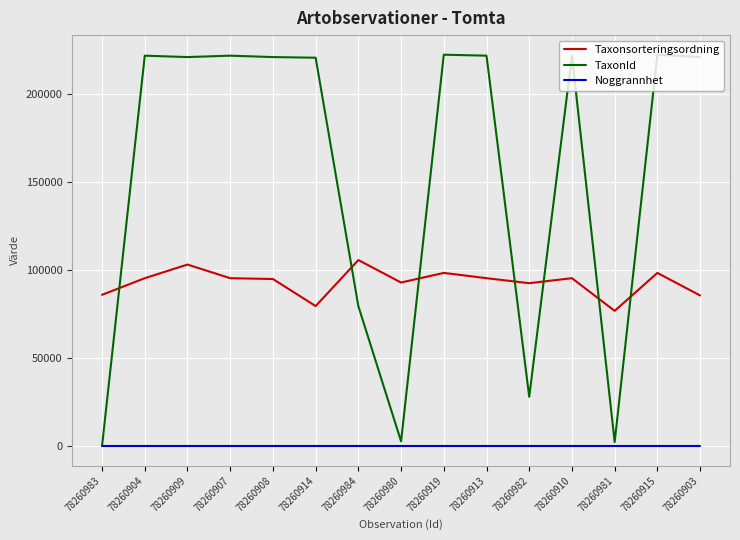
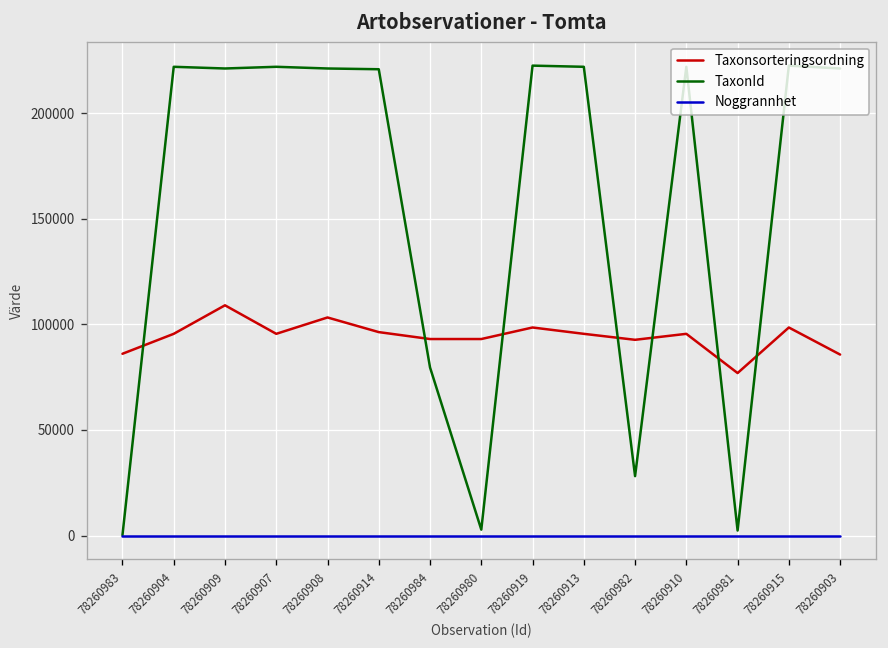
  {
    "Taxonsorteringsordning": {
      "78260983": 86000,
      "78260904": 96000,
-     "78260909": 103000,
+     "78260909": 109000,
      "78260907": 96000,
-     "78260908": 95000,
-     "78260914": 80000,
-     "78260984": 106000,
+     "78260908": 103000,
+     "78260914": 96000,
+     "78260984": 93000,
      "78260980": 93000,
      "78260919": 99000,
      "78260913": 96000,
      "78260982": 93000,
      "78260910": 96000,
      "78260981": 77000,
      "78260915": 99000,
      "78260903": 86000
    },
    "TaxonId": {
      "78260904": 222000,
      "78260909": 221000,
      "78260907": 222000,
      "78260908": 221000,
      "78260914": 221000,
      "78260984": 80000,
      "78260980": 3000,
      "78260919": 222000,
      "78260913": 222000,
      "78260982": 28000,
      "78260981": 2000
    },
    "Noggrannhet": {
      "78260904": 0,
      "78260909": 0,
      "78260907": 0,
      "78260908": 0,
      "78260914": 0,
      "78260984": 0,
      "78260980": 0,
      "78260919": 0,
      "78260913": 0,
      "78260982": 0,
      "78260910": 0,
      "78260981": 0,
      "78260915": 0,
      "78260903": 0
    }
  }
